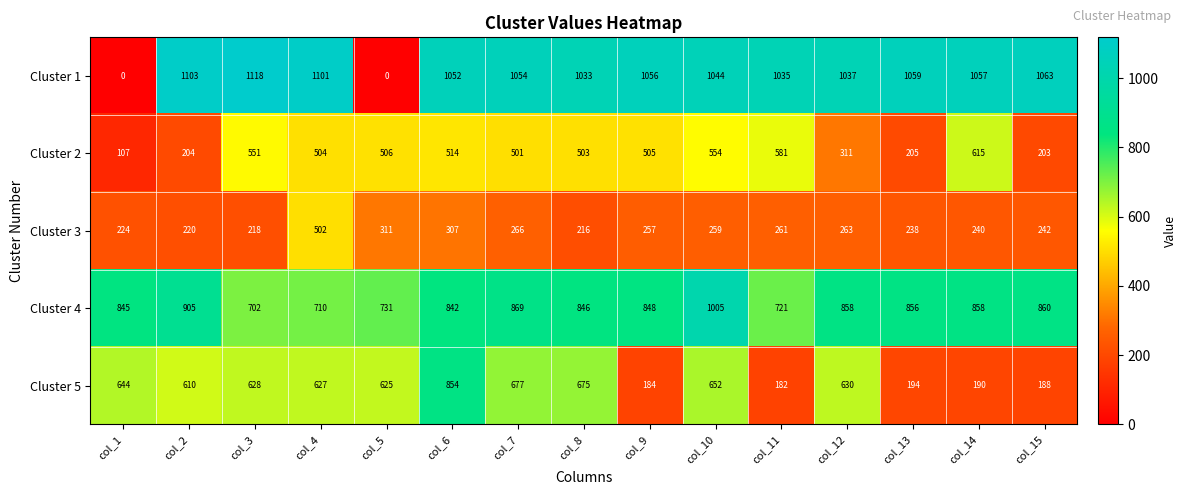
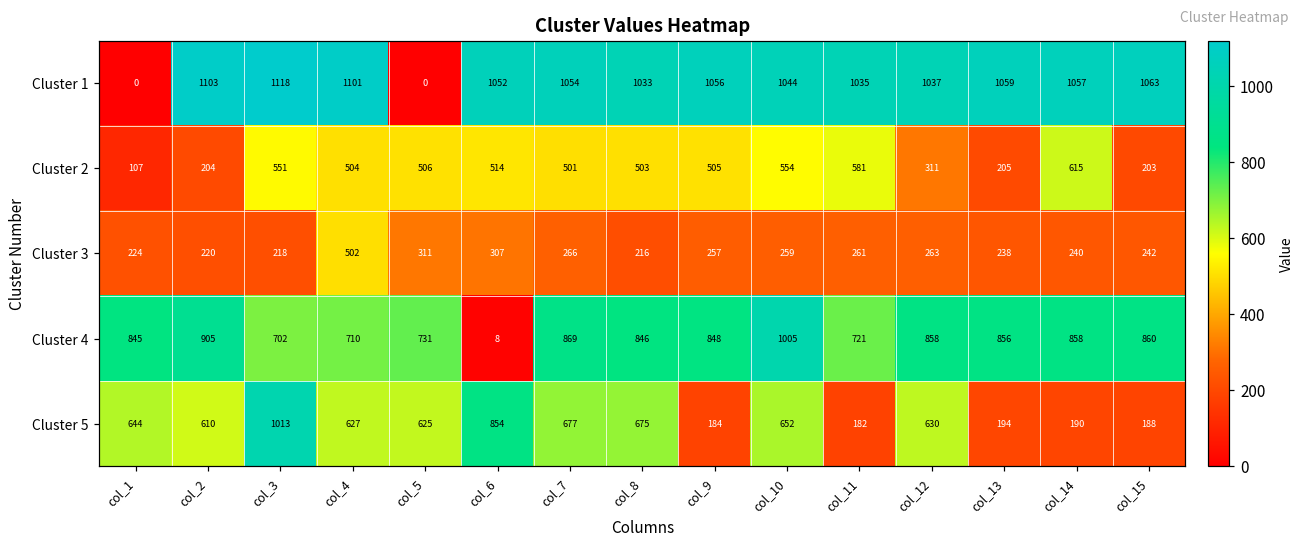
  {
    "Cluster 1": {
      "col_1": 0,
      "col_2": 1103,
      "col_3": 1118,
      "col_4": 1101,
      "col_5": 0,
      "col_6": 1052,
      "col_7": 1054,
      "col_8": 1033,
      "col_9": 1056,
      "col_10": 1044,
      "col_11": 1035,
      "col_12": 1037,
      "col_13": 1059,
      "col_14": 1057,
      "col_15": 1063
    },
    "Cluster 2": {
      "col_1": 107,
      "col_2": 204,
      "col_3": 551,
      "col_4": 504,
      "col_5": 506,
      "col_6": 514,
      "col_7": 501,
      "col_8": 503,
      "col_9": 505,
      "col_10": 554,
      "col_11": 581,
      "col_12": 311,
      "col_13": 205,
      "col_14": 615,
      "col_15": 203
    },
    "Cluster 3": {
      "col_1": 224,
      "col_2": 220,
      "col_3": 218,
      "col_4": 502,
      "col_5": 311,
      "col_6": 307,
      "col_7": 266,
      "col_8": 216,
      "col_9": 257,
      "col_10": 259,
      "col_11": 261,
      "col_12": 263,
      "col_13": 238,
      "col_14": 240,
      "col_15": 242
    },
    "Cluster 4": {
      "col_1": 845,
      "col_2": 905,
      "col_3": 702,
      "col_4": 710,
      "col_5": 731,
-     "col_6": 842,
+     "col_6": 8,
      "col_7": 869,
      "col_8": 846,
      "col_9": 848,
      "col_10": 1005,
      "col_11": 721,
      "col_12": 858,
      "col_13": 856,
      "col_14": 858,
      "col_15": 860
    },
    "Cluster 5": {
      "col_1": 644,
      "col_2": 610,
-     "col_3": 628,
+     "col_3": 1013,
      "col_4": 627,
      "col_5": 625,
      "col_6": 854,
      "col_7": 677,
      "col_8": 675,
      "col_9": 184,
      "col_10": 652,
      "col_11": 182,
      "col_12": 630,
      "col_13": 194,
      "col_14": 190,
      "col_15": 188
    }
  }
